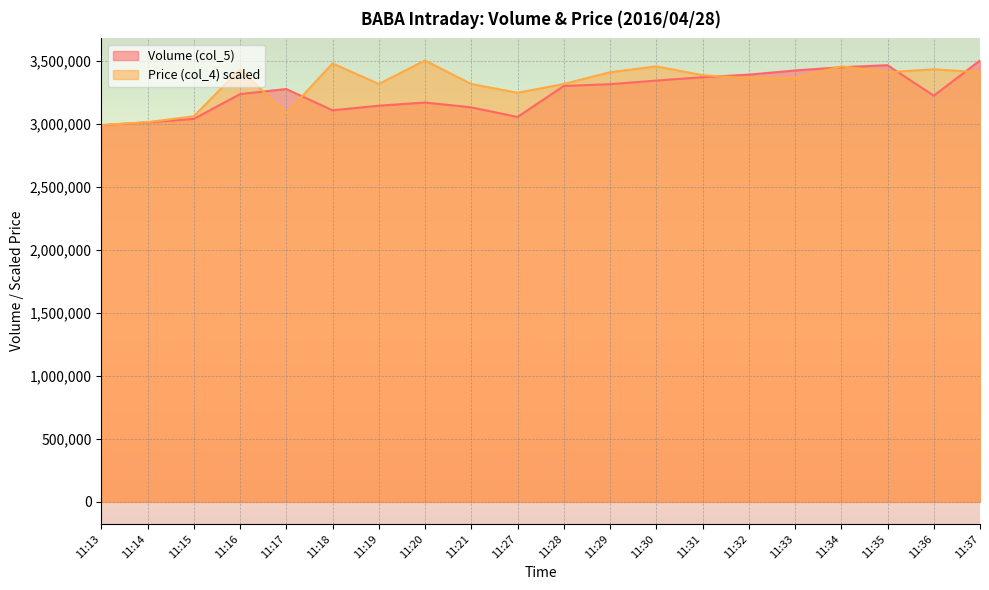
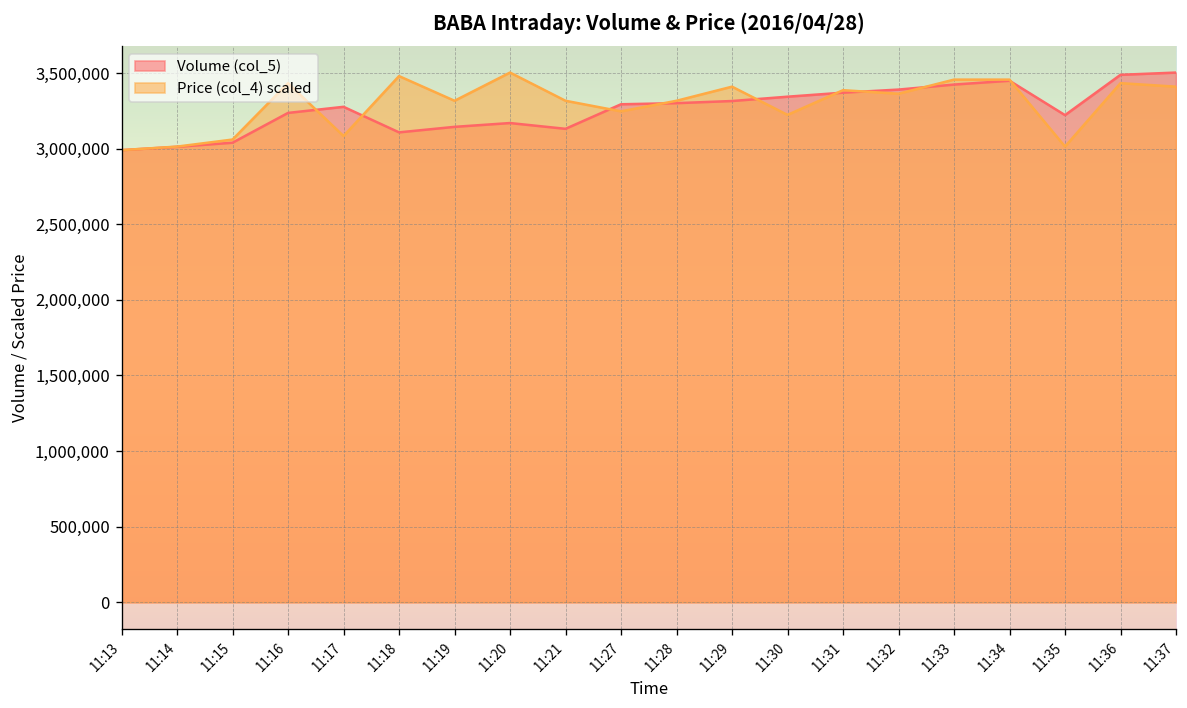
  {
    "Volume (col_5)": {
      "11:15": "3,040,000",
      "11:16": "3,240,000",
      "11:17": "3,280,000",
      "11:18": "3,110,000",
      "11:19": "3,140,000",
      "11:20": "3,170,000",
      "11:21": "3,130,000",
-     "11:27": "3,050,000",
+     "11:27": "3,290,000",
      "11:29": "3,310,000",
      "11:30": "3,340,000",
      "11:32": "3,390,000",
      "11:33": "3,420,000",
-     "11:35": "3,470,000",
-     "11:36": "3,220,000",
+     "11:35": "3,220,000",
+     "11:36": "3,490,000",
      "11:37": "3,500,000"
    },
    "Price (col_4) scaled": {
      "11:15": "3,060,000",
      "11:17": "3,080,000",
      "11:18": "3,480,000",
      "11:19": "3,320,000",
      "11:20": "3,500,000",
      "11:21": "3,320,000",
      "11:27": "3,250,000",
      "11:29": "3,410,000",
-     "11:30": "3,460,000",
+     "11:30": "3,220,000",
      "11:32": "3,360,000",
-     "11:33": "3,360,000",
-     "11:35": "3,410,000",
+     "11:33": "3,460,000",
+     "11:35": "3,010,000",
      "11:36": "3,430,000",
      "11:37": "3,410,000"
    }
  }
